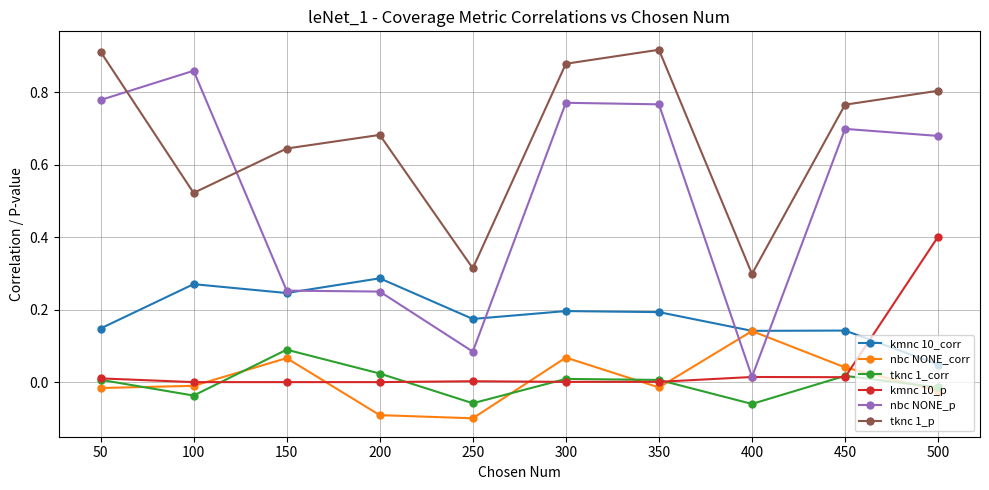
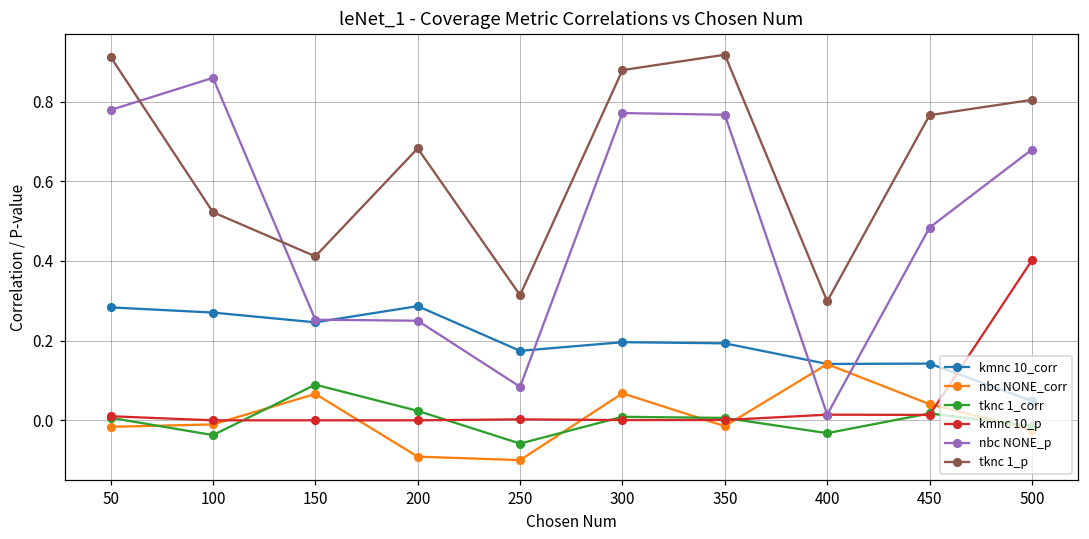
  {
    "kmnc 10_corr": {
-     "50": 0.15,
+     "50": 0.28,
      "100": 0.27,
      "200": 0.29,
      "250": 0.17,
      "300": 0.20,
      "350": 0.19,
      "450": 0.14
    },
    "nbc NONE_corr": {
      "50": -0.02,
      "100": -0.01,
      "150": 0.07,
      "200": -0.09,
      "250": -0.10,
      "300": 0.07,
      "350": -0.01,
      "450": 0.04
    },
    "tknc 1_corr": {
      "100": -0.04,
      "150": 0.09,
      "200": 0.02,
      "250": -0.06,
      "300": 0.01,
-     "400": -0.06
+     "400": -0.03
    },
    "kmnc 10_p": {
      "100": 0.00,
      "150": 0.00,
      "200": 0.00,
      "250": 0.00,
      "300": 0.00,
      "500": 0.40
    },
    "nbc NONE_p": {
      "50": 0.78,
      "100": 0.86,
      "200": 0.25,
      "250": 0.08,
      "300": 0.77,
      "350": 0.77,
-     "450": 0.70,
+     "450": 0.48,
      "500": 0.68
    },
    "tknc 1_p": {
      "50": 0.91,
      "100": 0.52,
-     "150": 0.64,
+     "150": 0.41,
      "200": 0.68,
      "250": 0.31,
      "300": 0.88,
      "350": 0.92,
      "400": 0.30,
      "450": 0.77,
      "500": 0.80
    }
  }
